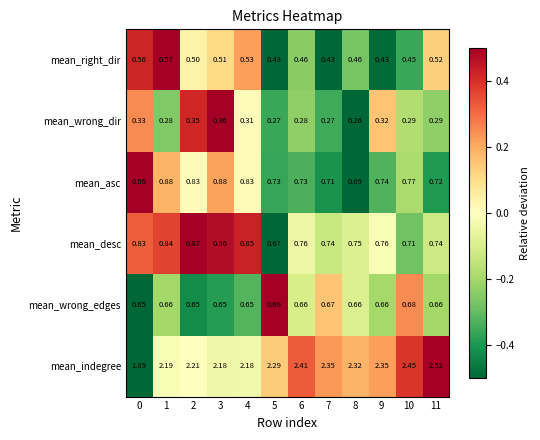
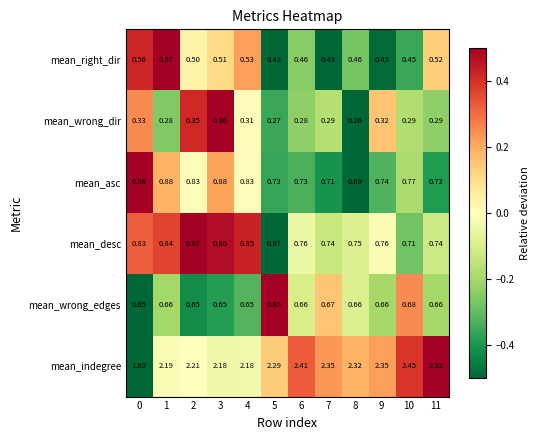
  {
    "mean_right_dir": {
      "0": 0.56,
      "1": 0.57,
      "2": 0.50,
      "3": 0.51,
      "4": 0.53,
      "5": 0.43,
      "6": 0.46,
      "7": 0.43,
      "8": 0.46,
      "9": 0.43,
      "10": 0.45,
      "11": 0.52
    },
    "mean_wrong_dir": {
      "0": 0.33,
      "1": 0.28,
      "2": 0.35,
      "3": 0.36,
      "4": 0.31,
      "5": 0.27,
      "6": 0.28,
-     "7": 0.27,
+     "7": 0.29,
      "8": 0.26,
      "9": 0.32,
      "10": 0.29,
      "11": 0.29
    },
    "mean_asc": {
      "0": 0.96,
      "1": 0.88,
      "2": 0.83,
      "3": 0.88,
      "4": 0.83,
      "5": 0.73,
      "6": 0.73,
      "7": 0.71,
      "8": 0.69,
      "9": 0.74,
      "10": 0.77,
      "11": 0.72
    },
    "mean_desc": {
      "0": 0.83,
      "1": 0.84,
      "2": 0.87,
      "3": 0.86,
      "4": 0.85,
      "5": 0.67,
      "6": 0.76,
      "7": 0.74,
      "8": 0.75,
      "9": 0.76,
      "10": 0.71,
      "11": 0.74
    },
    "mean_wrong_edges": {
      "0": 0.65,
      "1": 0.66,
      "2": 0.65,
      "3": 0.65,
      "4": 0.65,
      "5": 0.69,
      "6": 0.66,
      "7": 0.67,
      "8": 0.66,
      "9": 0.66,
      "10": 0.68,
      "11": 0.66
    },
    "mean_indegree": {
      "0": 1.89,
      "1": 2.19,
      "2": 2.21,
      "3": 2.18,
      "4": 2.18,
      "5": 2.29,
      "6": 2.41,
      "7": 2.35,
      "8": 2.32,
      "9": 2.35,
      "10": 2.45,
      "11": 2.52
    }
  }
